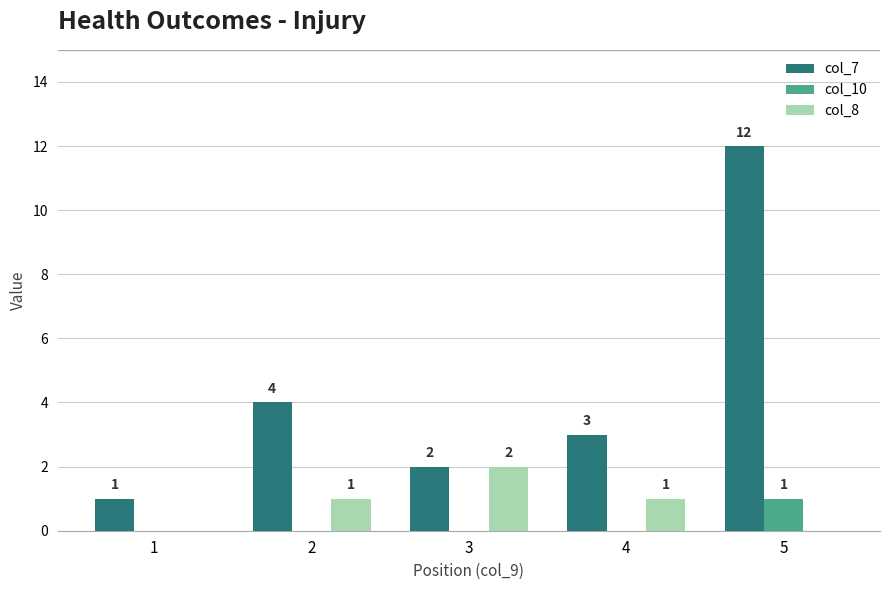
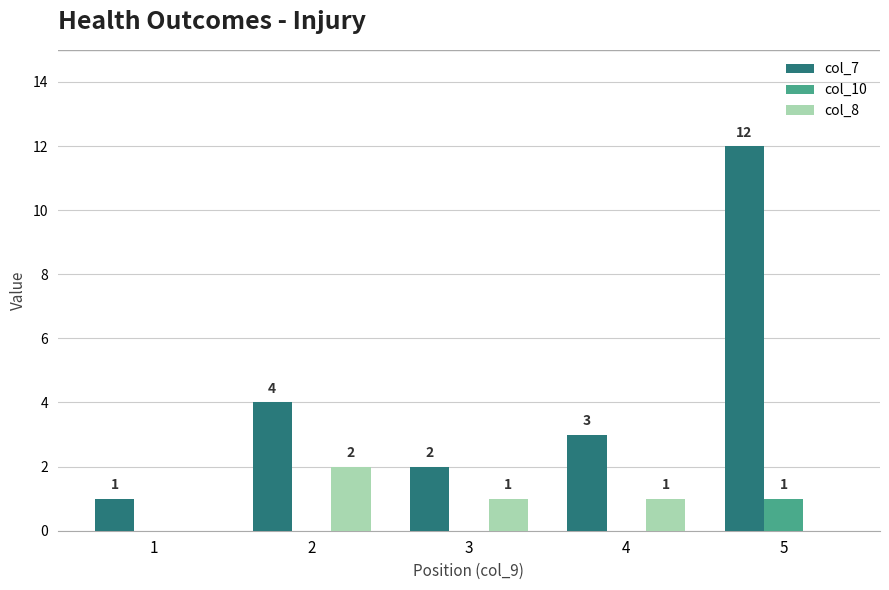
  {
    "col_8": {
-     "2": 1,
-     "3": 2,
+     "2": 2,
+     "3": 1,
      "4": 1
    }
  }
